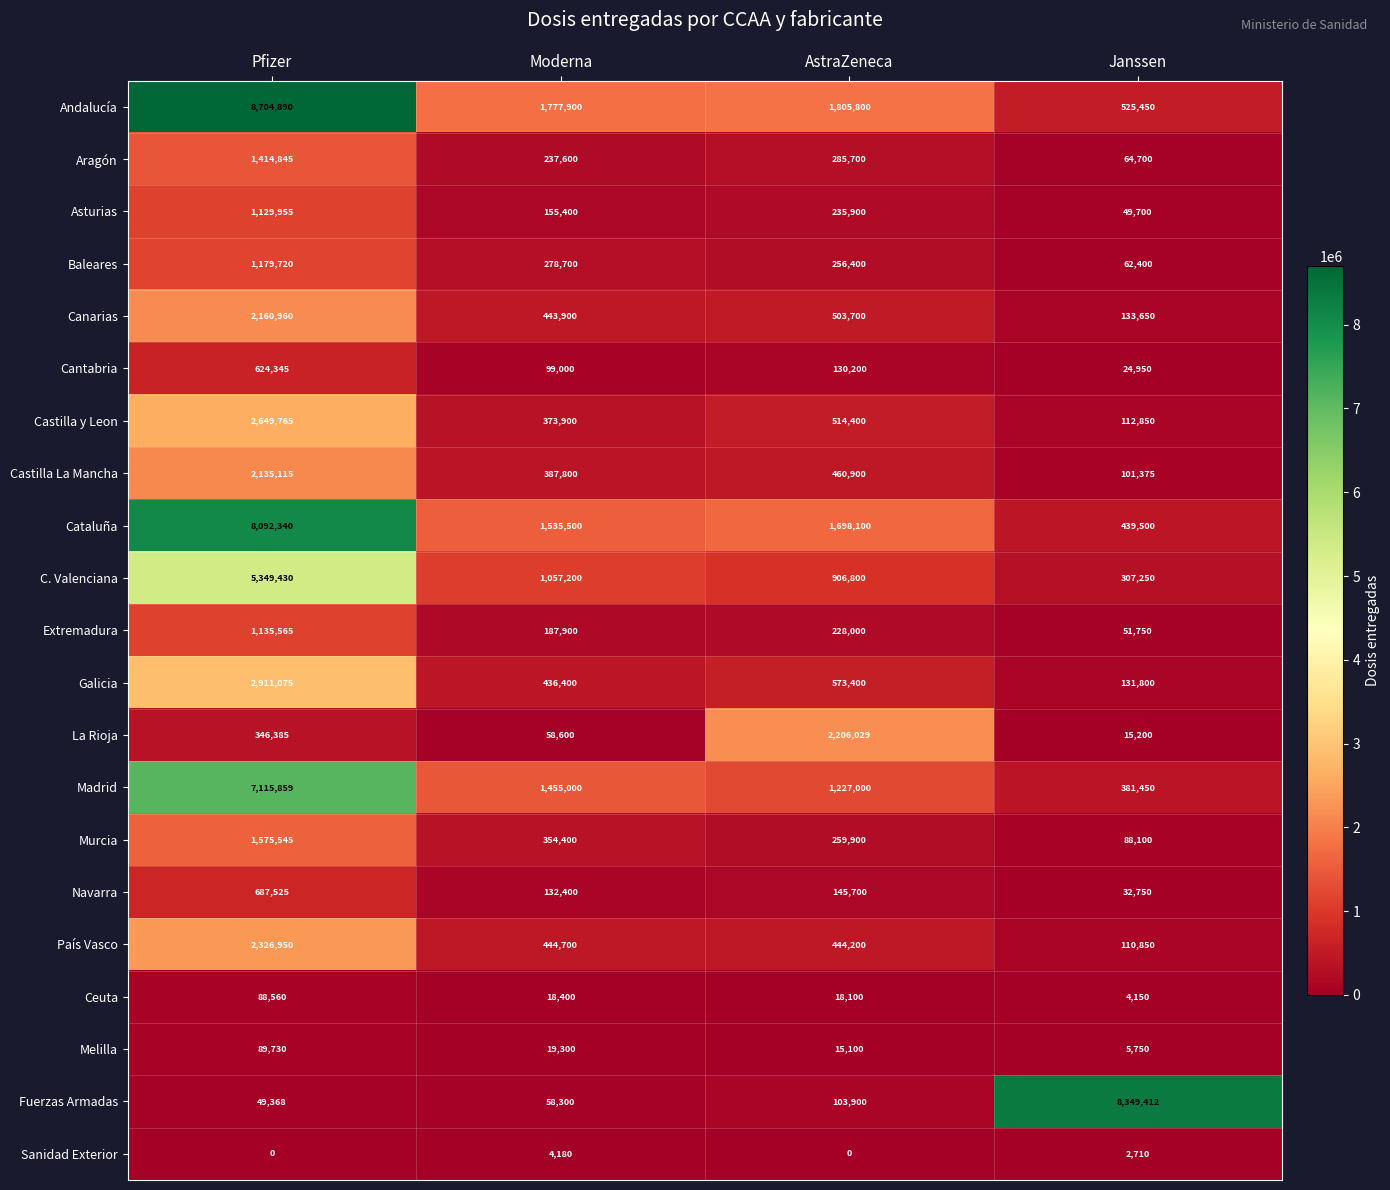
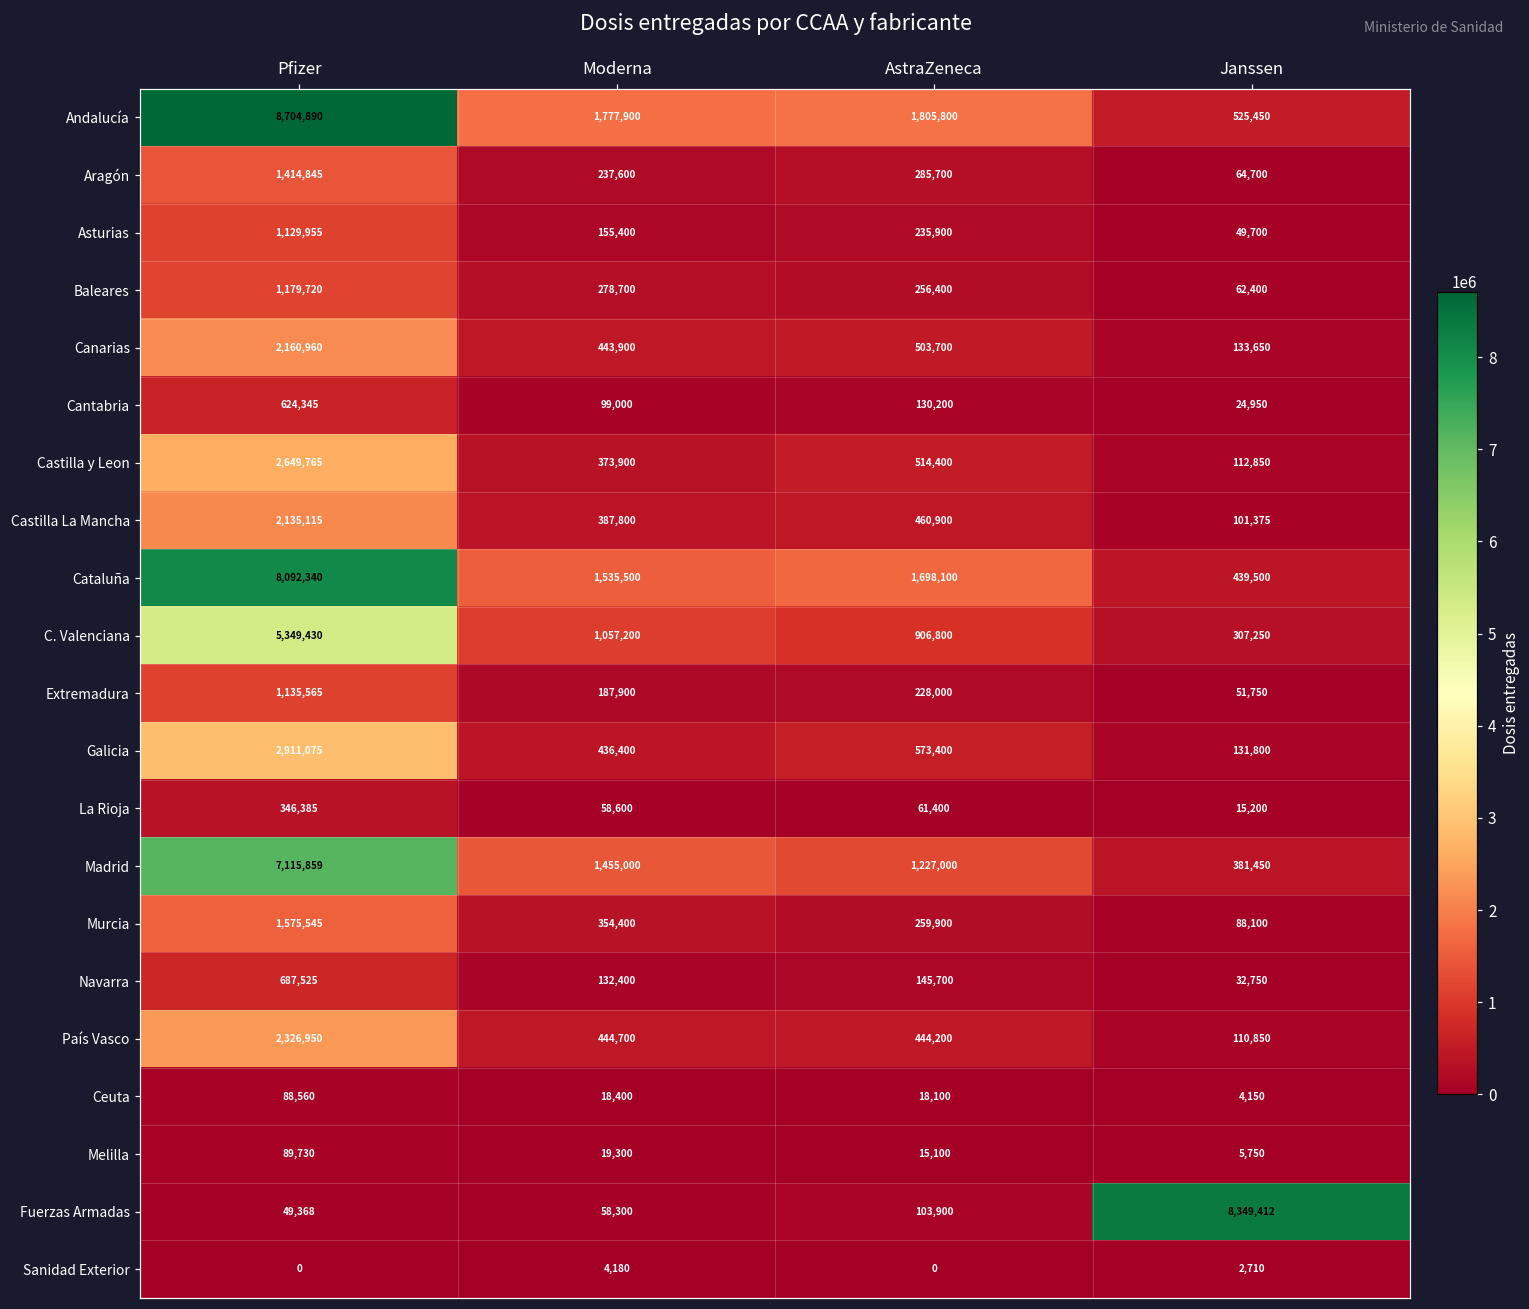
  {
    "Andalucía": {
      "Pfizer": "8,704,890",
      "Moderna": "1,777,900",
      "AstraZeneca": "1,805,800",
      "Janssen": "525,450"
    },
    "Aragón": {
      "Pfizer": "1,414,845",
      "Moderna": "237,600",
      "AstraZeneca": "285,700",
      "Janssen": "64,700"
    },
    "Asturias": {
      "Pfizer": "1,129,955",
      "Moderna": "155,400",
      "AstraZeneca": "235,900",
      "Janssen": "49,700"
    },
    "Baleares": {
      "Pfizer": "1,179,720",
      "Moderna": "278,700",
      "AstraZeneca": "256,400",
      "Janssen": "62,400"
    },
    "Canarias": {
      "Pfizer": "2,160,960",
      "Moderna": "443,900",
      "AstraZeneca": "503,700",
      "Janssen": "133,650"
    },
    "Cantabria": {
      "Pfizer": "624,345",
      "Moderna": "99,000",
      "AstraZeneca": "130,200",
      "Janssen": "24,950"
    },
    "Castilla y Leon": {
      "Pfizer": "2,649,765",
      "Moderna": "373,900",
      "AstraZeneca": "514,400",
      "Janssen": "112,850"
    },
    "Castilla La Mancha": {
      "Pfizer": "2,135,115",
      "Moderna": "387,800",
      "AstraZeneca": "460,900",
      "Janssen": "101,375"
    },
    "Cataluña": {
      "Pfizer": "8,092,340",
      "Moderna": "1,535,500",
      "AstraZeneca": "1,698,100",
      "Janssen": "439,500"
    },
    "C. Valenciana": {
      "Pfizer": "5,349,430",
      "Moderna": "1,057,200",
      "AstraZeneca": "906,800",
      "Janssen": "307,250"
    },
    "Extremadura": {
      "Pfizer": "1,135,565",
      "Moderna": "187,900",
      "AstraZeneca": "228,000",
      "Janssen": "51,750"
    },
    "Galicia": {
      "Pfizer": "2,911,075",
      "Moderna": "436,400",
      "AstraZeneca": "573,400",
      "Janssen": "131,800"
    },
    "La Rioja": {
      "Pfizer": "346,385",
      "Moderna": "58,600",
-     "AstraZeneca": "2,206,029",
+     "AstraZeneca": "61,400",
      "Janssen": "15,200"
    },
    "Madrid": {
      "Pfizer": "7,115,859",
      "Moderna": "1,455,000",
      "AstraZeneca": "1,227,000",
      "Janssen": "381,450"
    },
    "Murcia": {
      "Pfizer": "1,575,545",
      "Moderna": "354,400",
      "AstraZeneca": "259,900",
      "Janssen": "88,100"
    },
    "Navarra": {
      "Pfizer": "687,525",
      "Moderna": "132,400",
      "AstraZeneca": "145,700",
      "Janssen": "32,750"
    },
    "País Vasco": {
      "Pfizer": "2,326,950",
      "Moderna": "444,700",
      "AstraZeneca": "444,200",
      "Janssen": "110,850"
    },
    "Ceuta": {
      "Pfizer": "88,560",
      "Moderna": "18,400",
      "AstraZeneca": "18,100",
      "Janssen": "4,150"
    },
    "Melilla": {
      "Pfizer": "89,730",
      "Moderna": "19,300",
      "AstraZeneca": "15,100",
      "Janssen": "5,750"
    },
    "Fuerzas Armadas": {
      "Pfizer": "49,368",
      "Moderna": "58,300",
      "AstraZeneca": "103,900",
      "Janssen": "8,349,412"
    },
    "Sanidad Exterior": {
      "Pfizer": "0",
      "Moderna": "4,180",
      "AstraZeneca": "0",
      "Janssen": "2,710"
    }
  }
